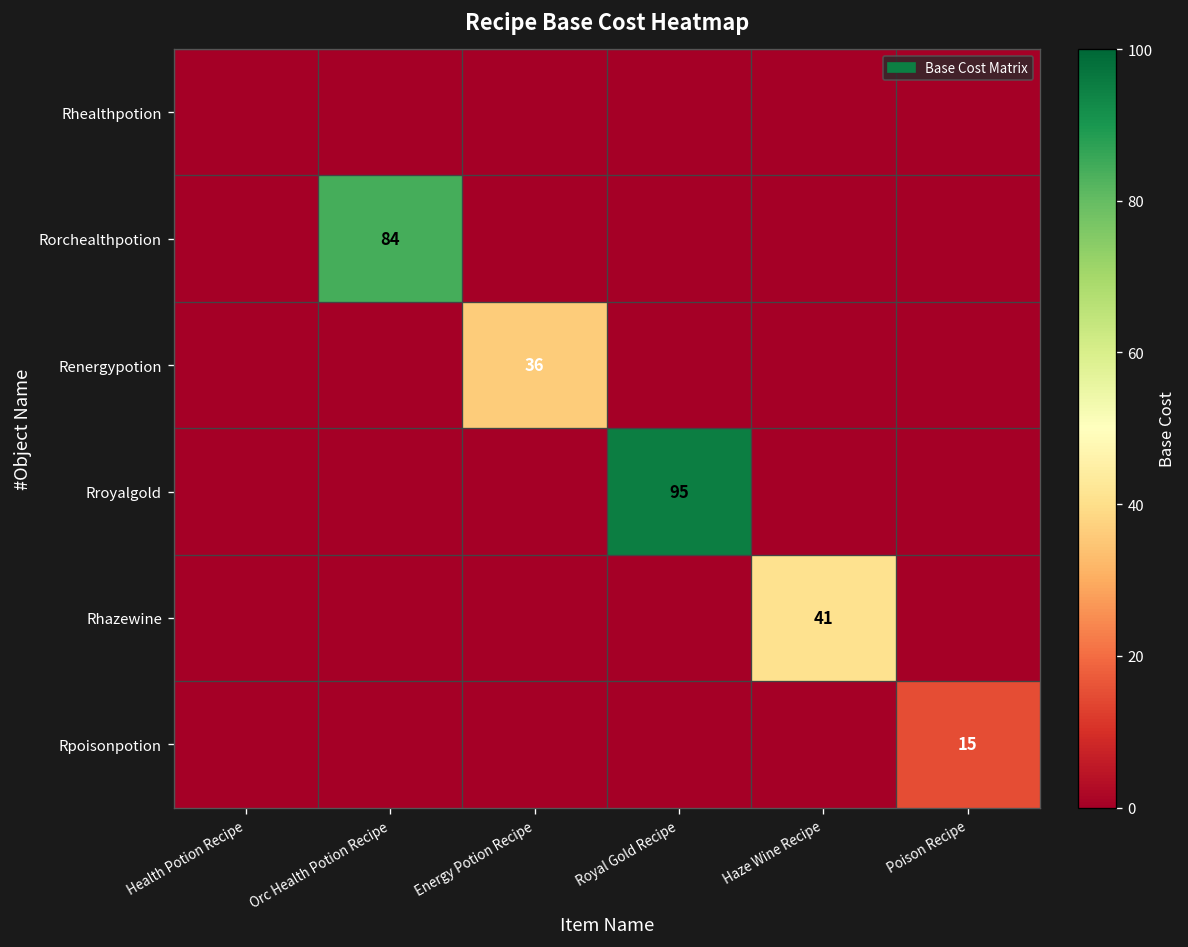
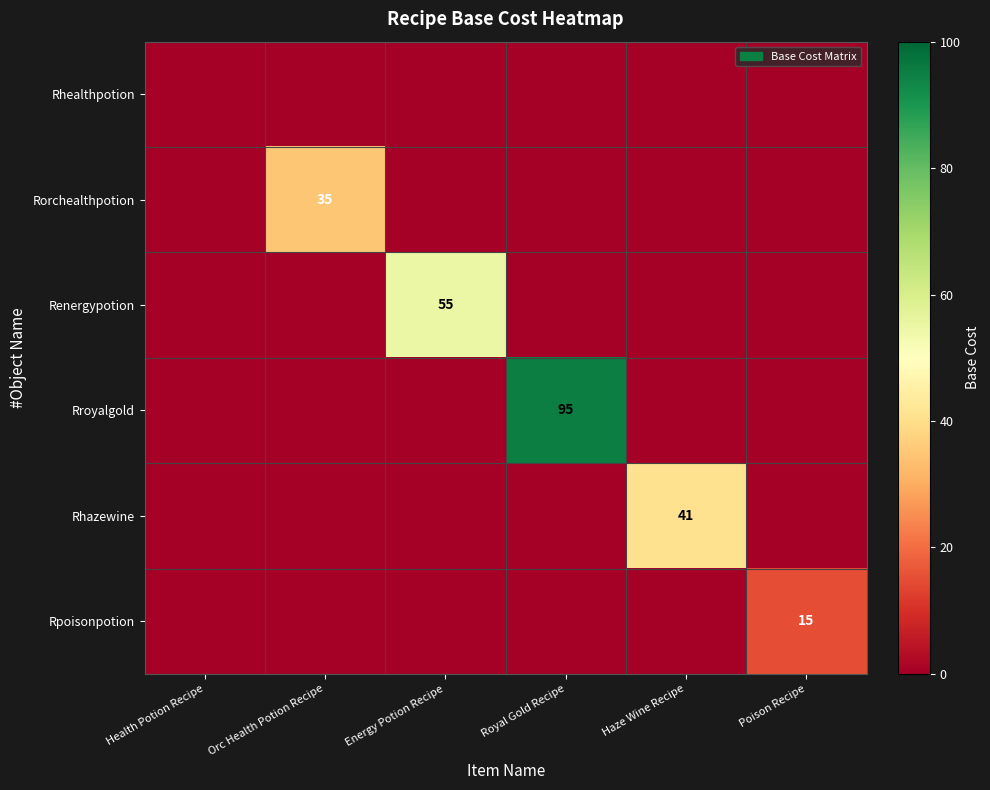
  {
    "Rorchealthpotion": {
-     "Orc Health Potion Recipe": 84
+     "Orc Health Potion Recipe": 35
    },
    "Renergypotion": {
-     "Energy Potion Recipe": 36
+     "Energy Potion Recipe": 55
    },
    "Rroyalgold": {
      "Royal Gold Recipe": 95
    },
    "Rhazewine": {
      "Haze Wine Recipe": 41
    },
    "Rpoisonpotion": {
      "Poison Recipe": 15
    }
  }
